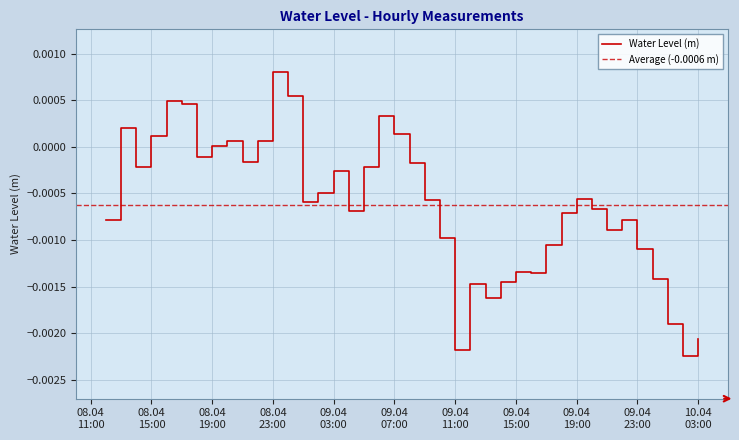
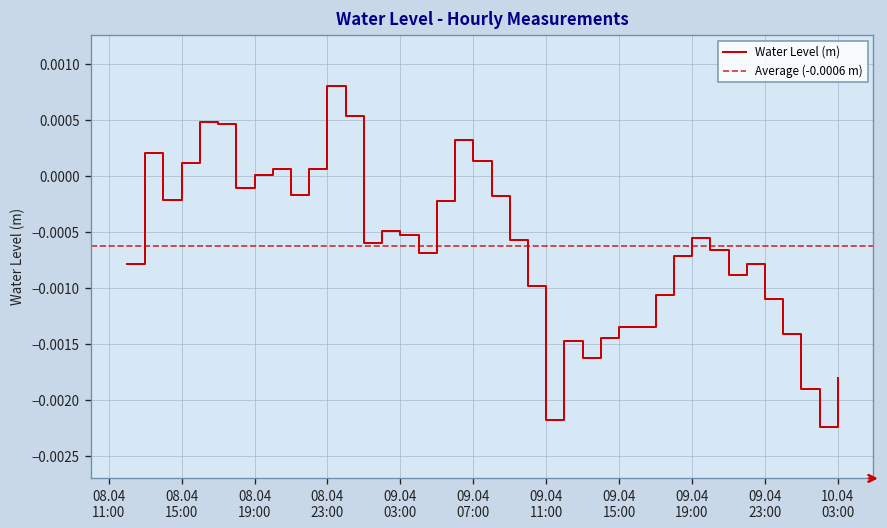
  {
    "08.04 15:00": 0.0001,
    "08.04 19:00": 0.0000,
    "08.04 23:00": 0.0008,
-   "09.04 03:00": -0.0003,
+   "09.04 03:00": -0.0005,
    "09.04 07:00": 0.0001,
    "09.04 11:00": -0.0022,
    "09.04 15:00": -0.0013,
    "09.04 19:00": -0.0006,
    "09.04 23:00": -0.0011,
-   "10.04 03:00": -0.0021
+   "10.04 03:00": -0.0018
  }
